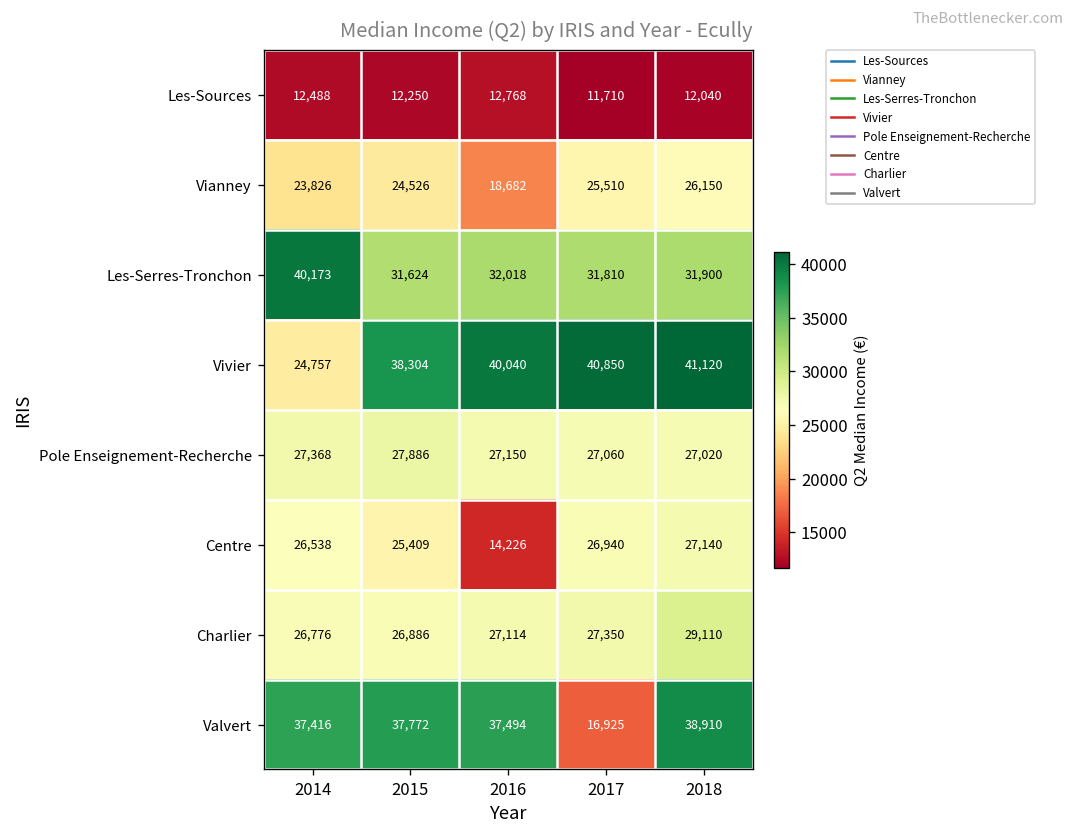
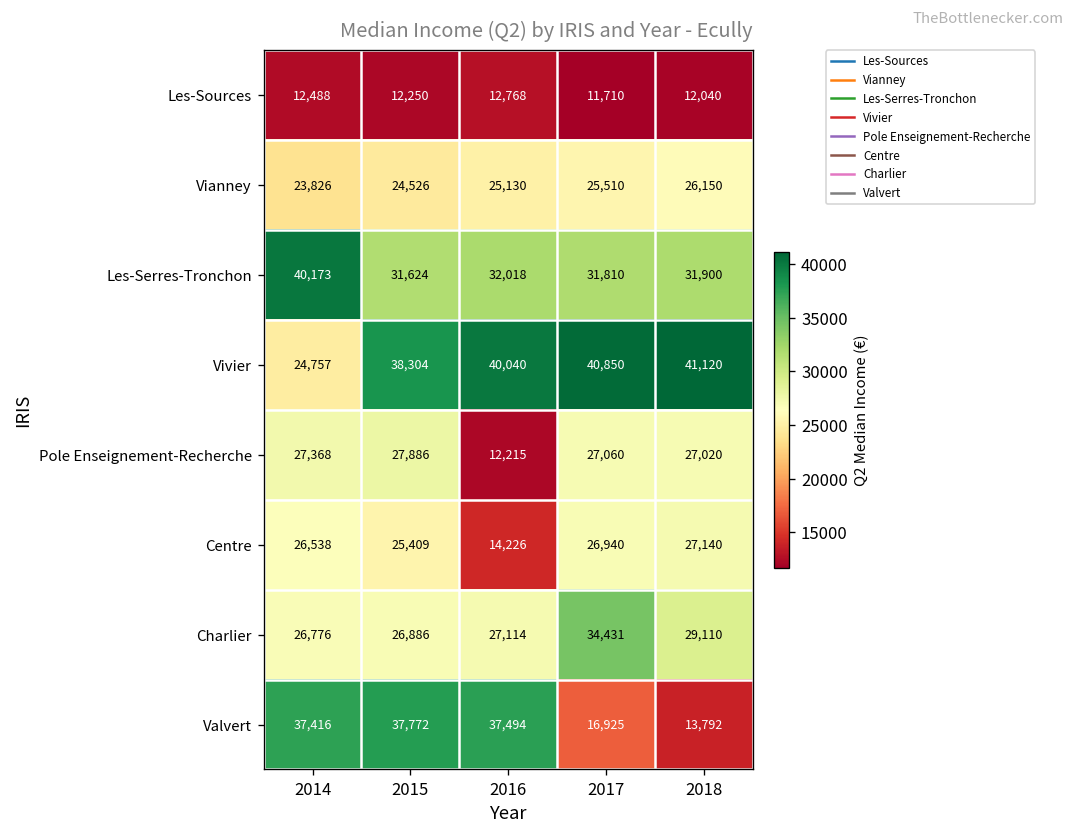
  {
    "Les-Sources": {
      "2014": "12,488",
      "2015": "12,250",
      "2016": "12,768",
      "2017": "11,710",
      "2018": "12,040"
    },
    "Vianney": {
      "2014": "23,826",
      "2015": "24,526",
-     "2016": "18,682",
+     "2016": "25,130",
      "2017": "25,510",
      "2018": "26,150"
    },
    "Les-Serres-Tronchon": {
      "2014": "40,173",
      "2015": "31,624",
      "2016": "32,018",
      "2017": "31,810",
      "2018": "31,900"
    },
    "Vivier": {
      "2014": "24,757",
      "2015": "38,304",
      "2016": "40,040",
      "2017": "40,850",
      "2018": "41,120"
    },
    "Pole Enseignement-Recherche": {
      "2014": "27,368",
      "2015": "27,886",
-     "2016": "27,150",
+     "2016": "12,215",
      "2017": "27,060",
      "2018": "27,020"
    },
    "Centre": {
      "2014": "26,538",
      "2015": "25,409",
      "2016": "14,226",
      "2017": "26,940",
      "2018": "27,140"
    },
    "Charlier": {
      "2014": "26,776",
      "2015": "26,886",
      "2016": "27,114",
-     "2017": "27,350",
+     "2017": "34,431",
      "2018": "29,110"
    },
    "Valvert": {
      "2014": "37,416",
      "2015": "37,772",
      "2016": "37,494",
      "2017": "16,925",
-     "2018": "38,910"
+     "2018": "13,792"
    }
  }
